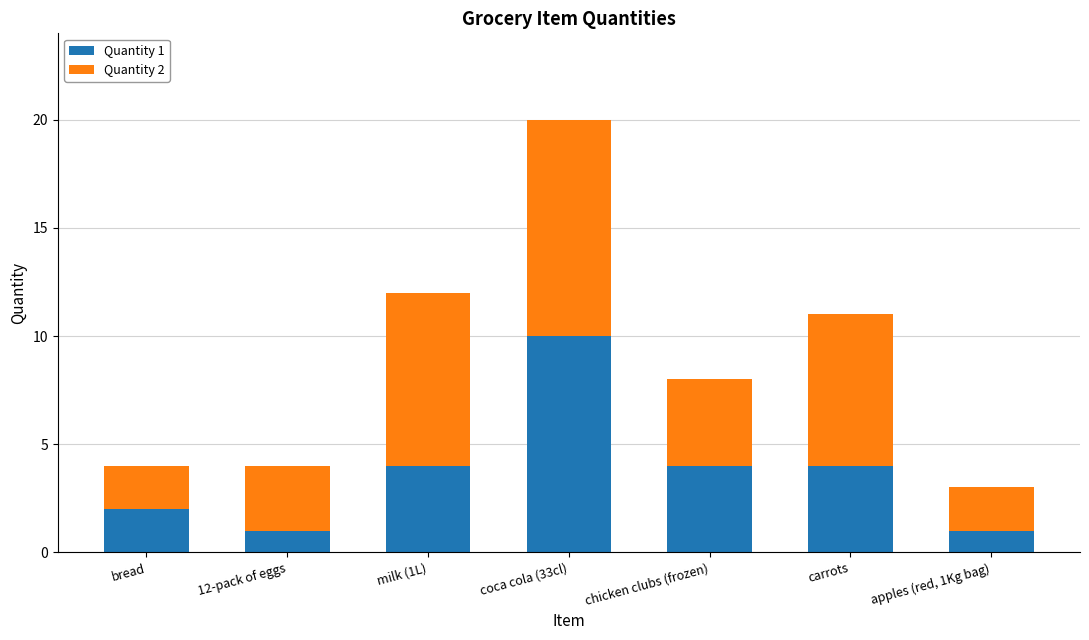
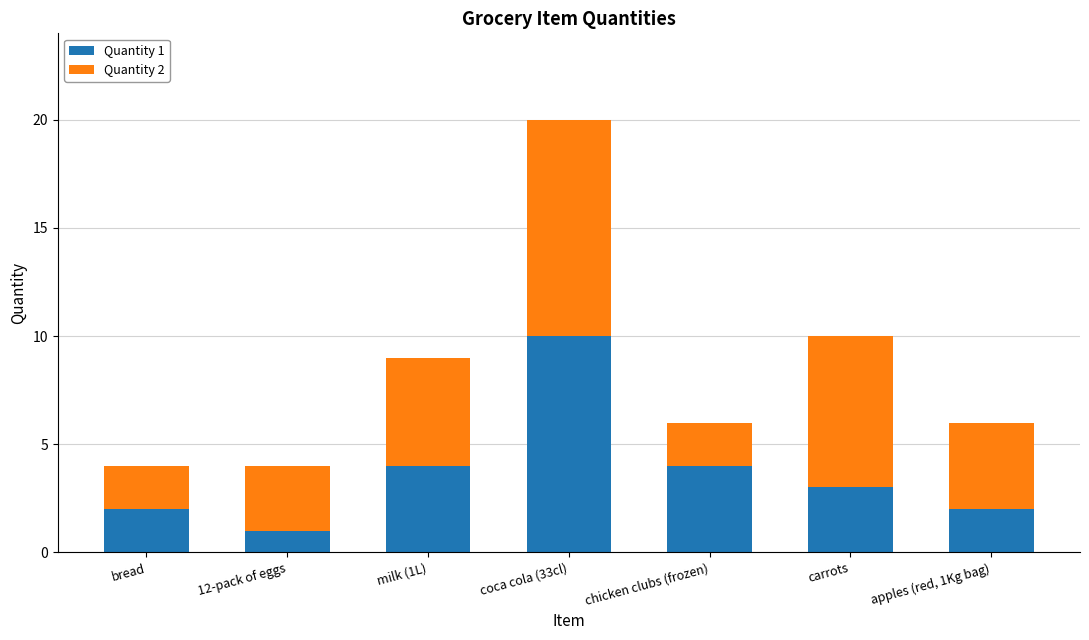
  {
    "Quantity 1": {
      "bread": 2,
      "12-pack of eggs": 1,
      "milk (1L)": 4,
      "coca cola (33cl)": 10,
      "chicken clubs (frozen)": 4,
-     "carrots": 4,
-     "apples (red, 1Kg bag)": 1
+     "carrots": 3,
+     "apples (red, 1Kg bag)": 2
    },
    "Quantity 2": {
      "bread": 2,
      "12-pack of eggs": 3,
-     "milk (1L)": 8,
+     "milk (1L)": 5,
      "coca cola (33cl)": 10,
-     "chicken clubs (frozen)": 4,
+     "chicken clubs (frozen)": 2,
      "carrots": 7,
-     "apples (red, 1Kg bag)": 2
+     "apples (red, 1Kg bag)": 4
    }
  }
